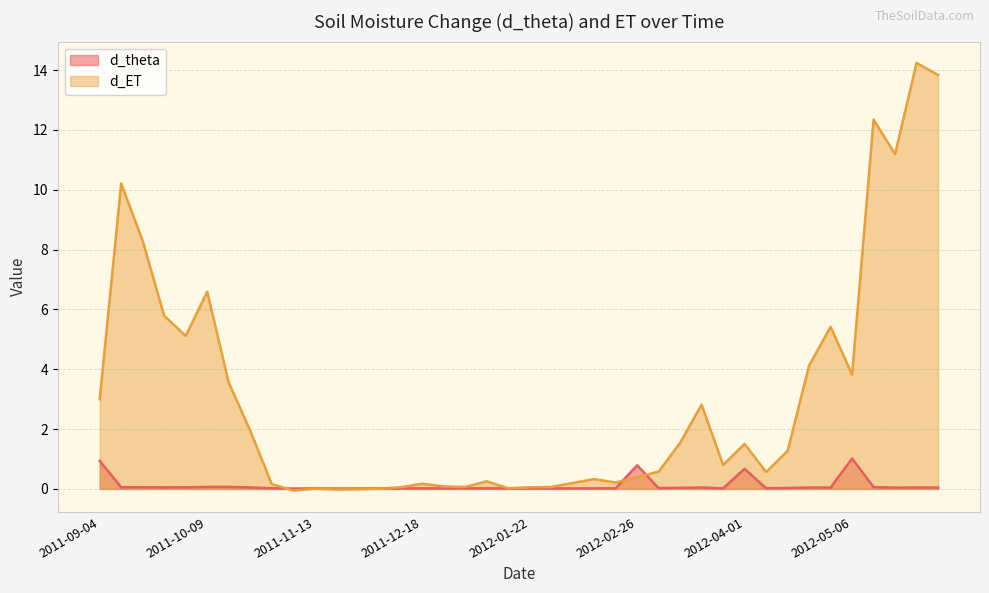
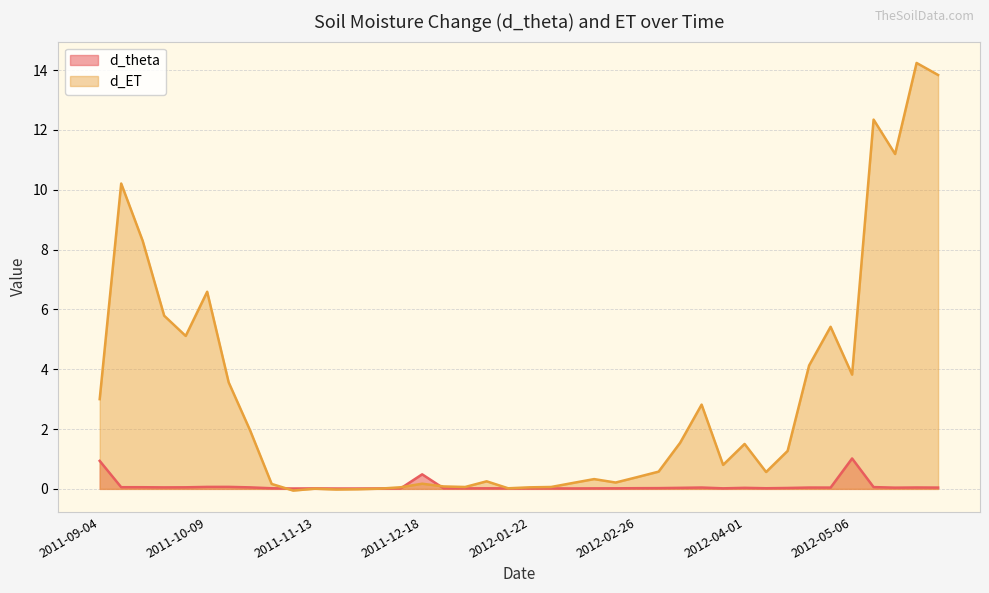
  {
    "d_theta": {
      "2011-09-04": 0.9,
      "2011-10-09": 0.1,
-     "2011-12-18": 0.0,
-     "2012-02-26": 0.8,
-     "2012-04-01": 0.7,
+     "2011-12-18": 0.5,
+     "2012-02-26": 0.0,
+     "2012-04-01": 0.0,
      "2012-05-06": 1.0
    }
  }
